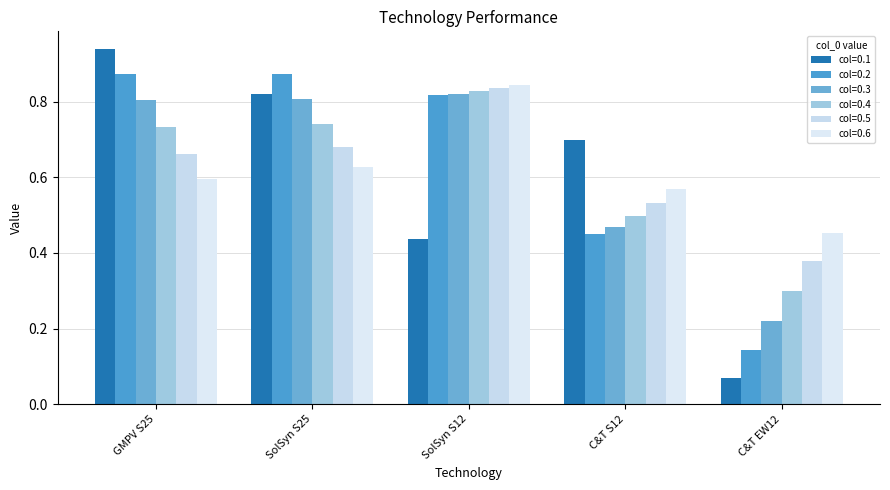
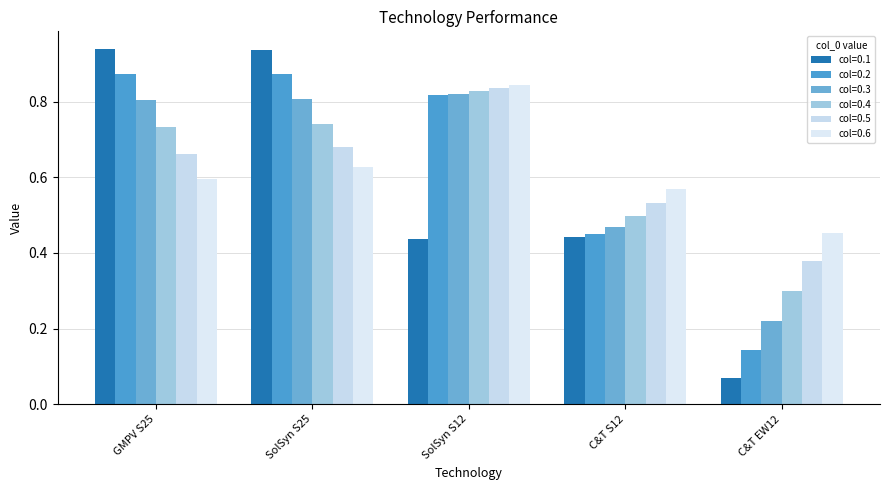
  {
    "col=0.1": {
      "GMPV S25": 0.94,
-     "SolSyn S25": 0.82,
+     "SolSyn S25": 0.94,
      "SolSyn S12": 0.44,
-     "C&T S12": 0.70,
+     "C&T S12": 0.44,
      "C&T EW12": 0.07
    }
  }
